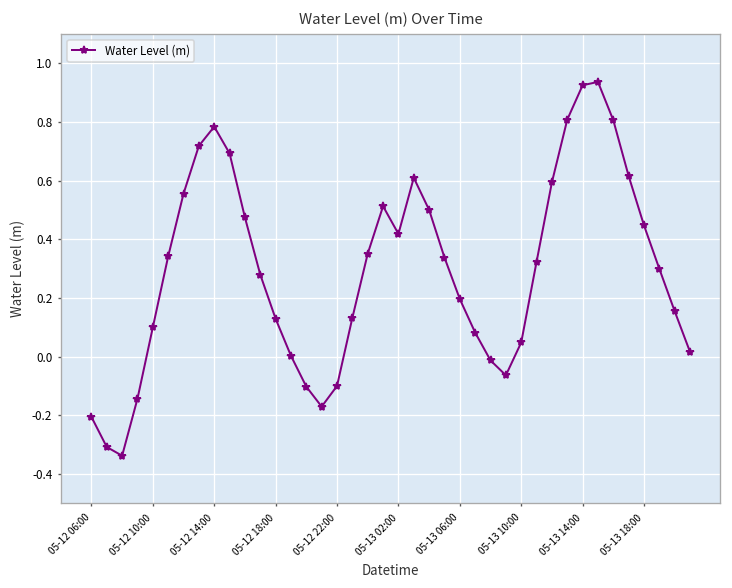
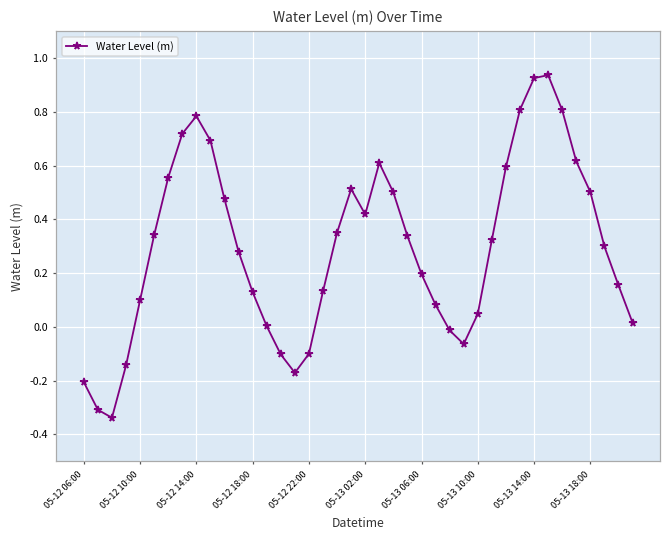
  {
    "05-12 06:00": -0.21,
    "05-12 10:00": 0.10,
    "05-12 14:00": 0.78,
    "05-12 18:00": 0.13,
    "05-12 22:00": -0.10,
    "05-13 02:00": 0.42,
    "05-13 06:00": 0.20,
    "05-13 10:00": 0.05,
    "05-13 14:00": 0.93,
-   "05-13 18:00": 0.45
+   "05-13 18:00": 0.50
  }
